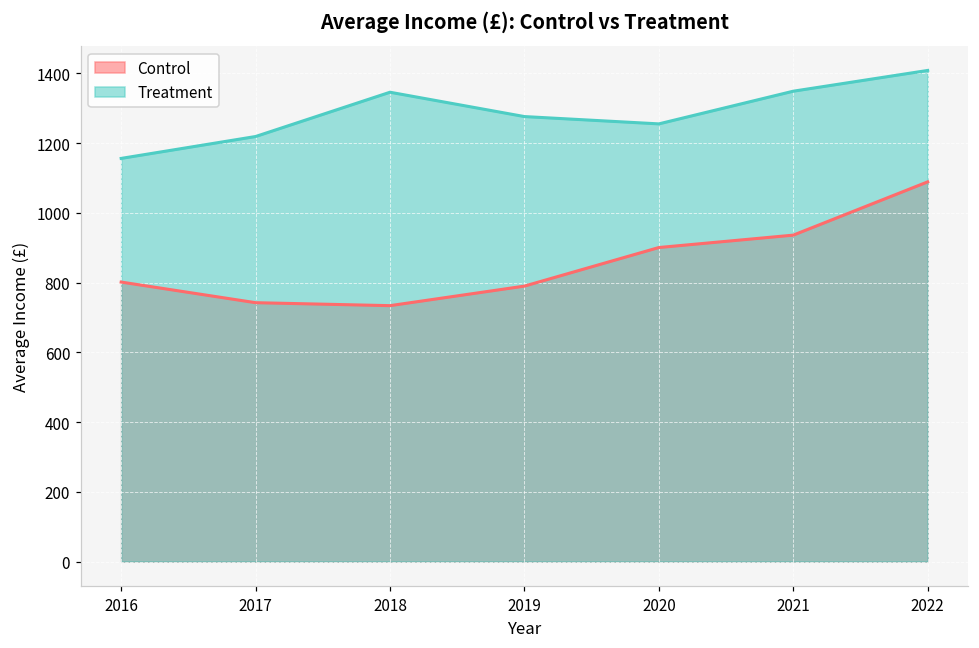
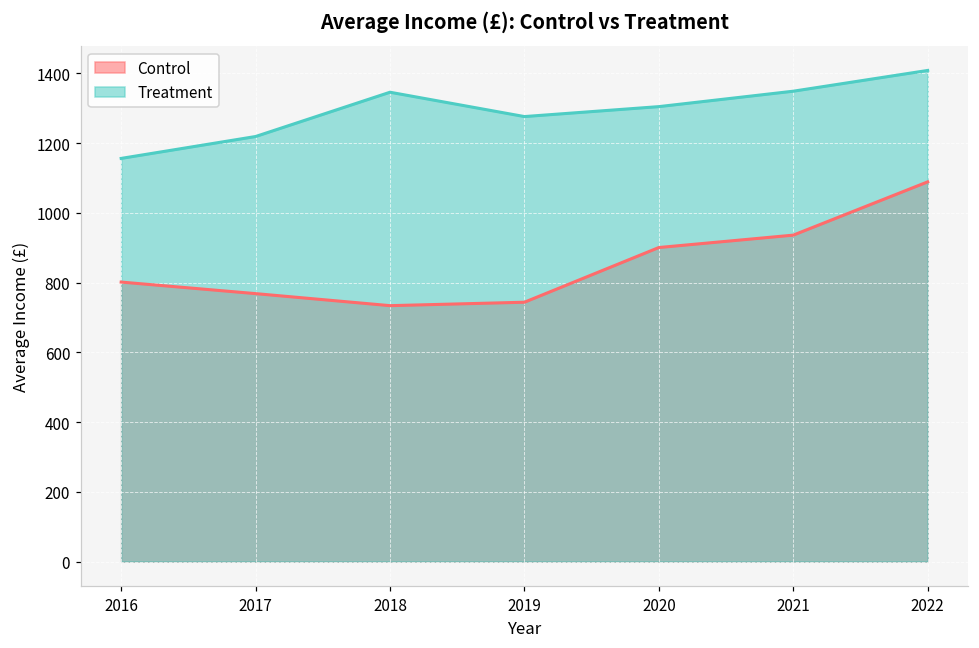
  {
    "Control": {
      "2016": 800,
-     "2017": 740,
+     "2017": 770,
      "2018": 730,
-     "2019": 790,
+     "2019": 740,
      "2020": 900,
      "2021": 940,
      "2022": 1090
    },
    "Treatment": {
      "2016": 1160,
      "2017": 1220,
      "2018": 1350,
      "2019": 1280,
-     "2020": 1260,
+     "2020": 1300,
      "2021": 1350,
      "2022": 1410
    }
  }
